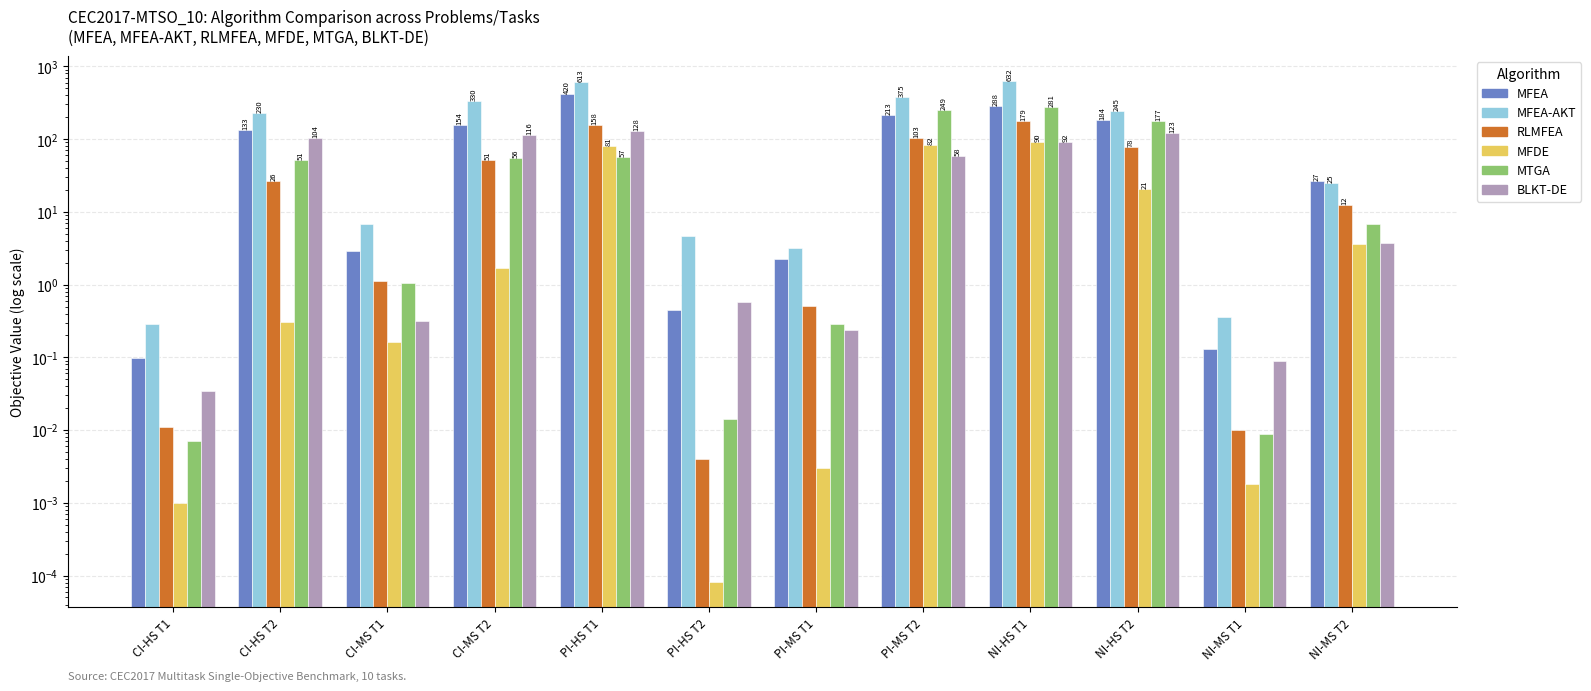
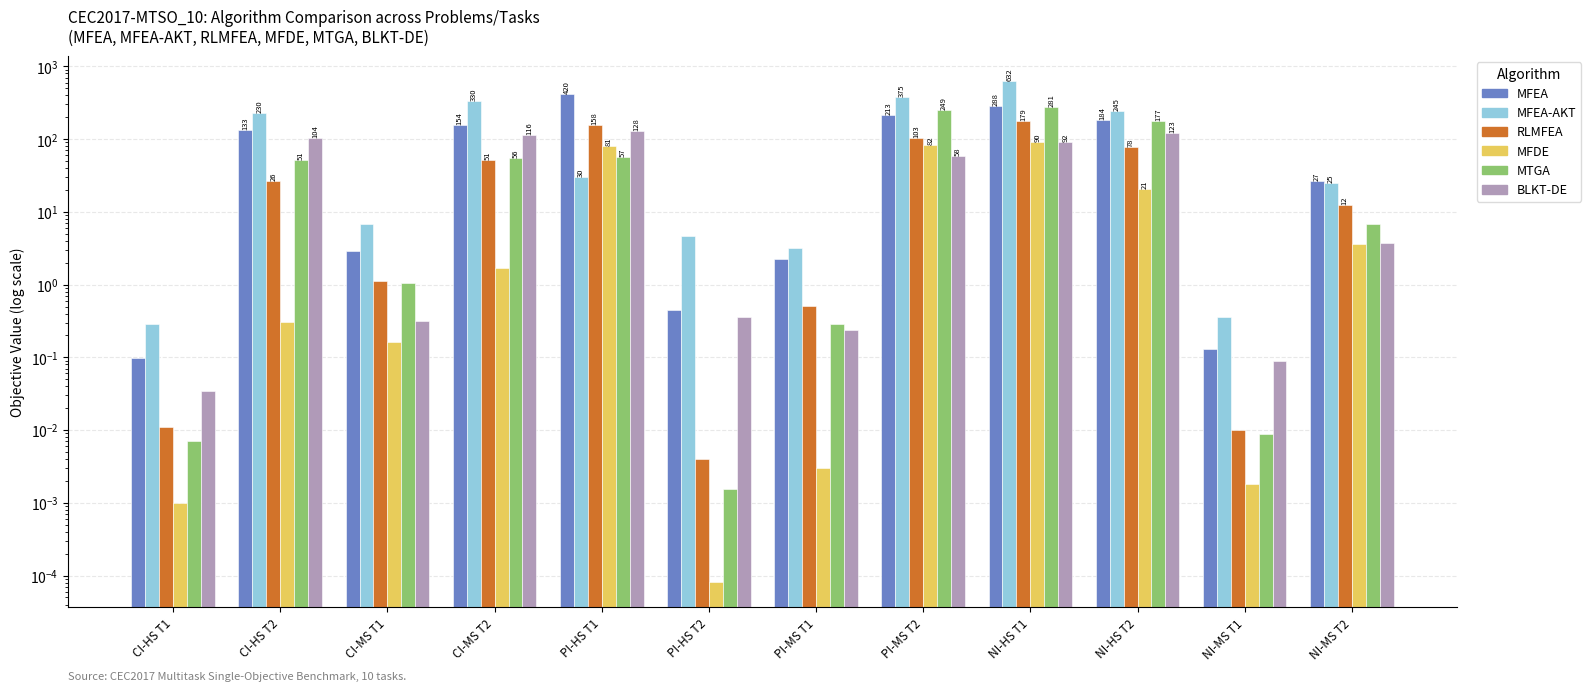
  {
    "MFEA": {
      "CI-HS T2": 133,
      "CI-MS T2": 154,
      "PI-HS T1": 420,
      "PI-MS T2": 213,
      "NI-HS T1": 288,
      "NI-HS T2": 184,
      "NI-MS T2": 27
    },
    "MFEA-AKT": {
      "CI-HS T2": 230,
      "CI-MS T2": 330,
-     "PI-HS T1": 613,
+     "PI-HS T1": 30,
      "PI-MS T2": 375,
      "NI-HS T1": 632,
      "NI-HS T2": 245,
      "NI-MS T2": 25
    },
    "RLMFEA": {
      "CI-HS T2": 26,
      "CI-MS T2": 51,
      "PI-HS T1": 158,
      "PI-MS T2": 103,
      "NI-HS T1": 179,
      "NI-HS T2": 78,
      "NI-MS T2": 12
    },
    "MFDE": {
      "PI-HS T1": 81,
      "PI-MS T2": 82,
      "NI-HS T1": 90,
      "NI-HS T2": 21
    },
    "MTGA": {
      "CI-HS T1": 0.007,
      "CI-MS T1": 1.1,
-     "PI-HS T2": 0.014,
+     "PI-HS T2": 0.0016,
      "PI-MS T1": 0.29,
      "NI-MS T1": 0.009,
      "NI-MS T2": 7
    },
    "BLKT-DE": {
      "CI-HS T1": 0.03,
      "CI-MS T1": 0.3,
-     "PI-HS T2": 0.6,
+     "PI-HS T2": 0.4,
      "PI-MS T1": 0.24,
      "NI-MS T1": 0.09,
      "NI-MS T2": 4
    }
  }
